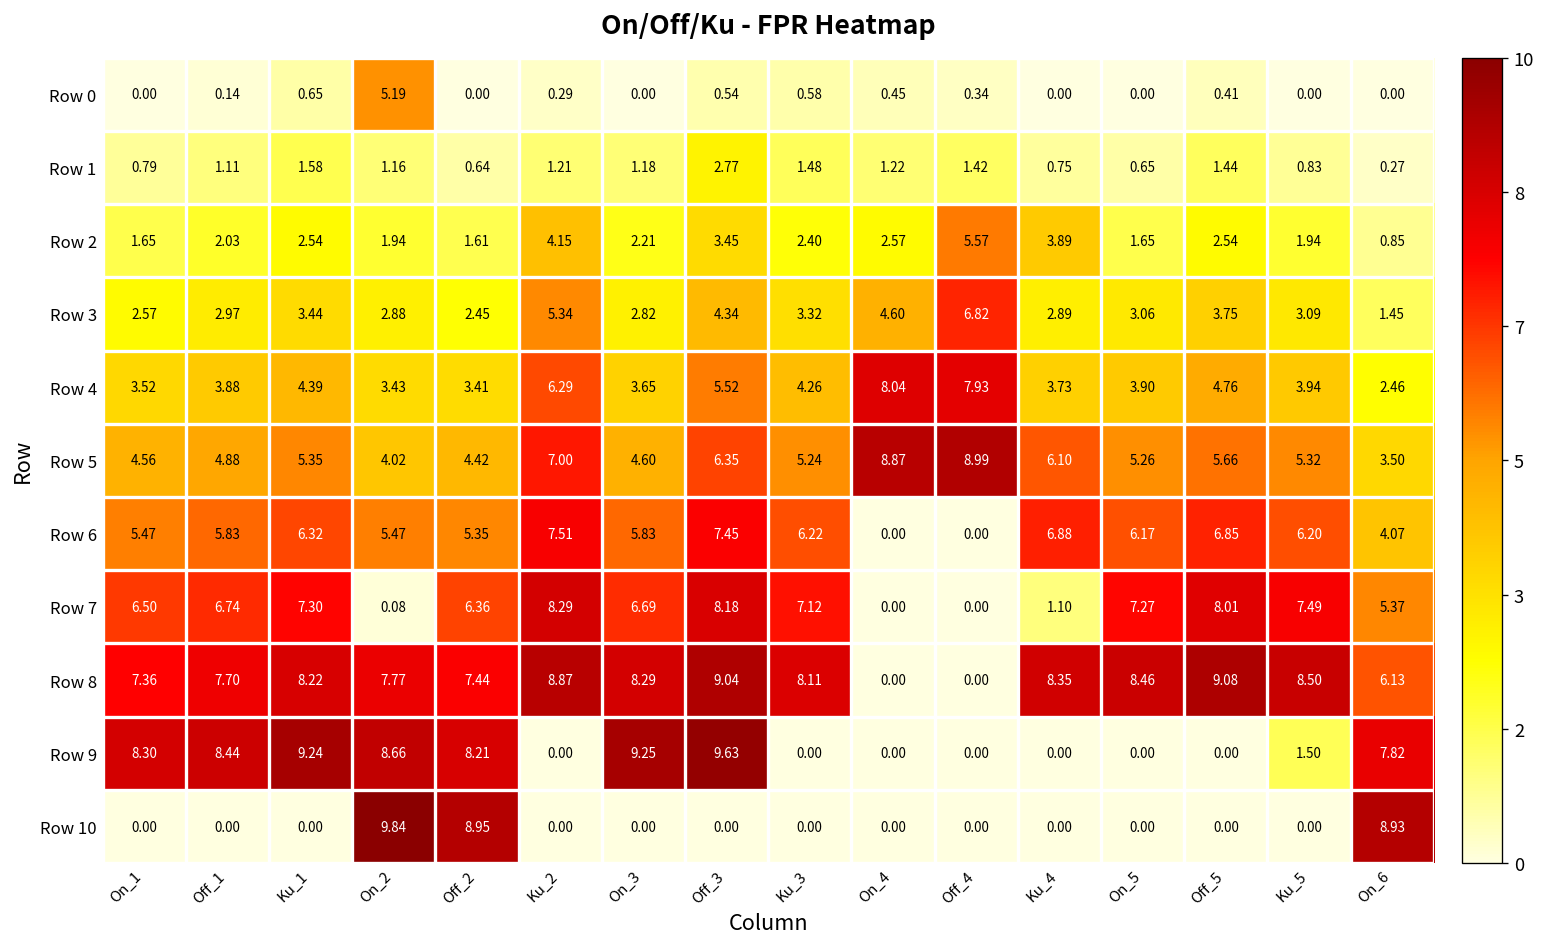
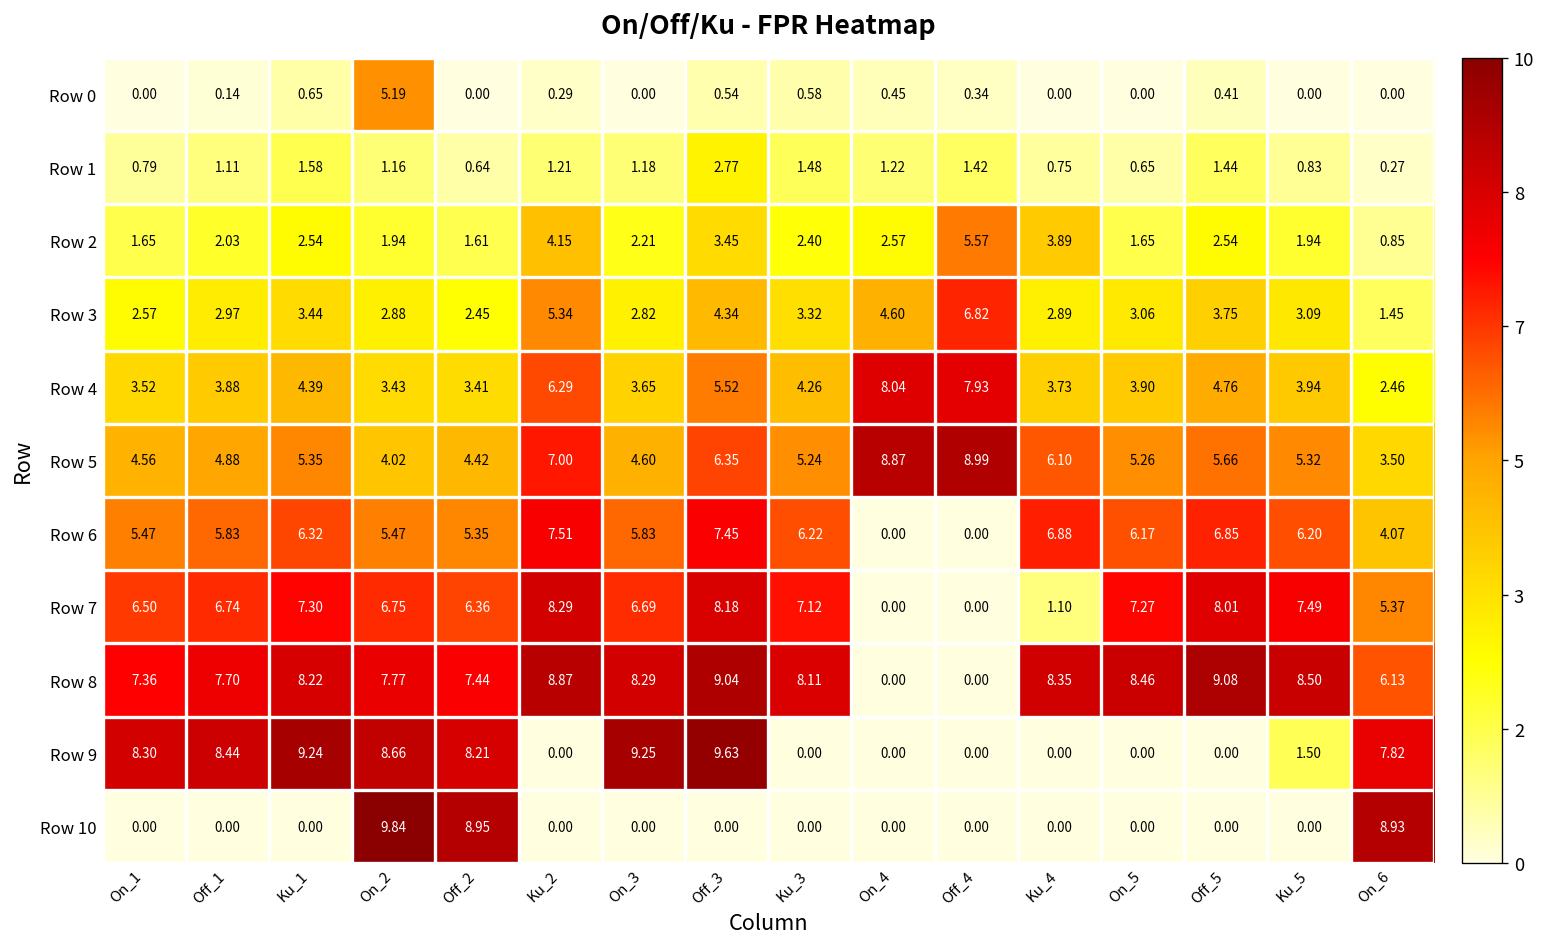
  {
    "Row 0": {
      "On_1": 0.00,
      "Off_1": 0.14,
      "Ku_1": 0.65,
      "On_2": 5.19,
      "Off_2": 0.00,
      "Ku_2": 0.29,
      "On_3": 0.00,
      "Off_3": 0.54,
      "Ku_3": 0.58,
      "On_4": 0.45,
      "Off_4": 0.34,
      "Ku_4": 0.00,
      "On_5": 0.00,
      "Off_5": 0.41,
      "Ku_5": 0.00,
      "On_6": 0.00
    },
    "Row 1": {
      "On_1": 0.79,
      "Off_1": 1.11,
      "Ku_1": 1.58,
      "On_2": 1.16,
      "Off_2": 0.64,
      "Ku_2": 1.21,
      "On_3": 1.18,
      "Off_3": 2.77,
      "Ku_3": 1.48,
      "On_4": 1.22,
      "Off_4": 1.42,
      "Ku_4": 0.75,
      "On_5": 0.65,
      "Off_5": 1.44,
      "Ku_5": 0.83,
      "On_6": 0.27
    },
    "Row 2": {
      "On_1": 1.65,
      "Off_1": 2.03,
      "Ku_1": 2.54,
      "On_2": 1.94,
      "Off_2": 1.61,
      "Ku_2": 4.15,
      "On_3": 2.21,
      "Off_3": 3.45,
      "Ku_3": 2.40,
      "On_4": 2.57,
      "Off_4": 5.57,
      "Ku_4": 3.89,
      "On_5": 1.65,
      "Off_5": 2.54,
      "Ku_5": 1.94,
      "On_6": 0.85
    },
    "Row 3": {
      "On_1": 2.57,
      "Off_1": 2.97,
      "Ku_1": 3.44,
      "On_2": 2.88,
      "Off_2": 2.45,
      "Ku_2": 5.34,
      "On_3": 2.82,
      "Off_3": 4.34,
      "Ku_3": 3.32,
      "On_4": 4.60,
      "Off_4": 6.82,
      "Ku_4": 2.89,
      "On_5": 3.06,
      "Off_5": 3.75,
      "Ku_5": 3.09,
      "On_6": 1.45
    },
    "Row 4": {
      "On_1": 3.52,
      "Off_1": 3.88,
      "Ku_1": 4.39,
      "On_2": 3.43,
      "Off_2": 3.41,
      "Ku_2": 6.29,
      "On_3": 3.65,
      "Off_3": 5.52,
      "Ku_3": 4.26,
      "On_4": 8.04,
      "Off_4": 7.93,
      "Ku_4": 3.73,
      "On_5": 3.90,
      "Off_5": 4.76,
      "Ku_5": 3.94,
      "On_6": 2.46
    },
    "Row 5": {
      "On_1": 4.56,
      "Off_1": 4.88,
      "Ku_1": 5.35,
      "On_2": 4.02,
      "Off_2": 4.42,
      "Ku_2": 7.00,
      "On_3": 4.60,
      "Off_3": 6.35,
      "Ku_3": 5.24,
      "On_4": 8.87,
      "Off_4": 8.99,
      "Ku_4": 6.10,
      "On_5": 5.26,
      "Off_5": 5.66,
      "Ku_5": 5.32,
      "On_6": 3.50
    },
    "Row 6": {
      "On_1": 5.47,
      "Off_1": 5.83,
      "Ku_1": 6.32,
      "On_2": 5.47,
      "Off_2": 5.35,
      "Ku_2": 7.51,
      "On_3": 5.83,
      "Off_3": 7.45,
      "Ku_3": 6.22,
      "On_4": 0.00,
      "Off_4": 0.00,
      "Ku_4": 6.88,
      "On_5": 6.17,
      "Off_5": 6.85,
      "Ku_5": 6.20,
      "On_6": 4.07
    },
    "Row 7": {
      "On_1": 6.50,
      "Off_1": 6.74,
      "Ku_1": 7.30,
-     "On_2": 0.08,
+     "On_2": 6.75,
      "Off_2": 6.36,
      "Ku_2": 8.29,
      "On_3": 6.69,
      "Off_3": 8.18,
      "Ku_3": 7.12,
      "On_4": 0.00,
      "Off_4": 0.00,
      "Ku_4": 1.10,
      "On_5": 7.27,
      "Off_5": 8.01,
      "Ku_5": 7.49,
      "On_6": 5.37
    },
    "Row 8": {
      "On_1": 7.36,
      "Off_1": 7.70,
      "Ku_1": 8.22,
      "On_2": 7.77,
      "Off_2": 7.44,
      "Ku_2": 8.87,
      "On_3": 8.29,
      "Off_3": 9.04,
      "Ku_3": 8.11,
      "On_4": 0.00,
      "Off_4": 0.00,
      "Ku_4": 8.35,
      "On_5": 8.46,
      "Off_5": 9.08,
      "Ku_5": 8.50,
      "On_6": 6.13
    },
    "Row 9": {
      "On_1": 8.30,
      "Off_1": 8.44,
      "Ku_1": 9.24,
      "On_2": 8.66,
      "Off_2": 8.21,
      "Ku_2": 0.00,
      "On_3": 9.25,
      "Off_3": 9.63,
      "Ku_3": 0.00,
      "On_4": 0.00,
      "Off_4": 0.00,
      "Ku_4": 0.00,
      "On_5": 0.00,
      "Off_5": 0.00,
      "Ku_5": 1.50,
      "On_6": 7.82
    },
    "Row 10": {
      "On_1": 0.00,
      "Off_1": 0.00,
      "Ku_1": 0.00,
      "On_2": 9.84,
      "Off_2": 8.95,
      "Ku_2": 0.00,
      "On_3": 0.00,
      "Off_3": 0.00,
      "Ku_3": 0.00,
      "On_4": 0.00,
      "Off_4": 0.00,
      "Ku_4": 0.00,
      "On_5": 0.00,
      "Off_5": 0.00,
      "Ku_5": 0.00,
      "On_6": 8.93
    }
  }
